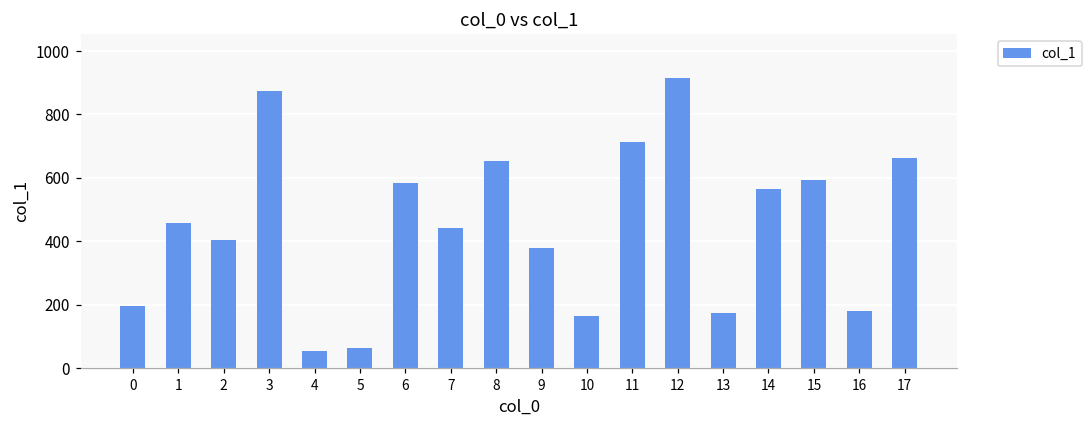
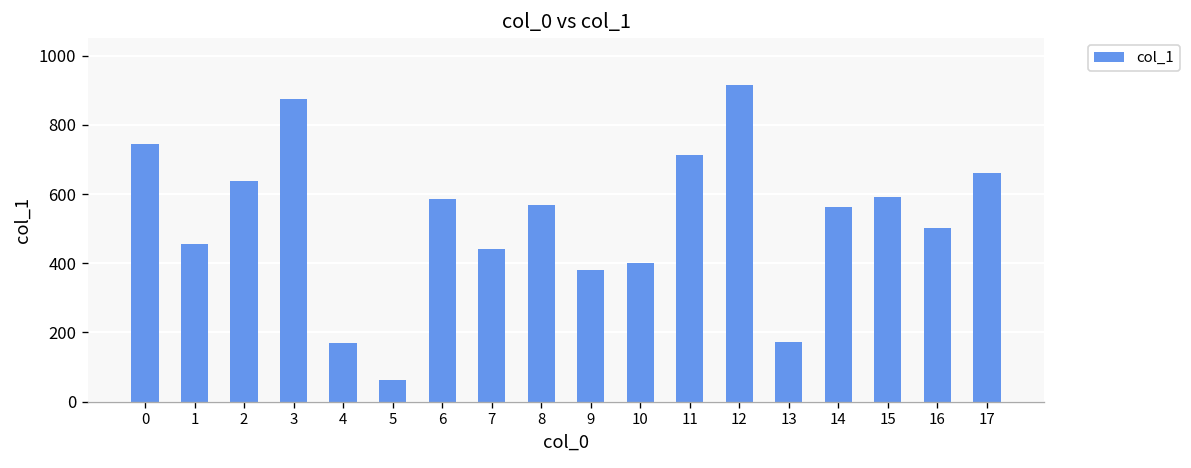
  {
-   "0": 200,
+   "0": 740,
    "1": 460,
-   "2": 410,
+   "2": 640,
    "3": 870,
-   "4": 50,
+   "4": 170,
    "5": 60,
    "6": 590,
    "7": 440,
-   "8": 650,
+   "8": 570,
    "9": 380,
-   "10": 160,
+   "10": 400,
    "11": 710,
    "12": 920,
    "13": 170,
    "14": 560,
    "15": 590,
-   "16": 180,
+   "16": 500,
    "17": 660
  }
